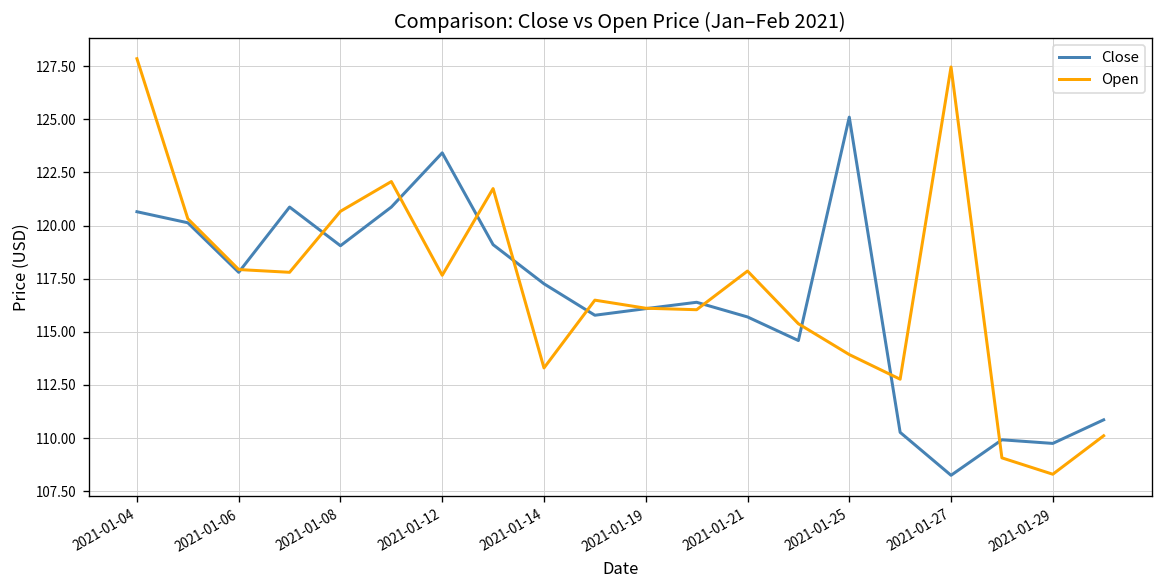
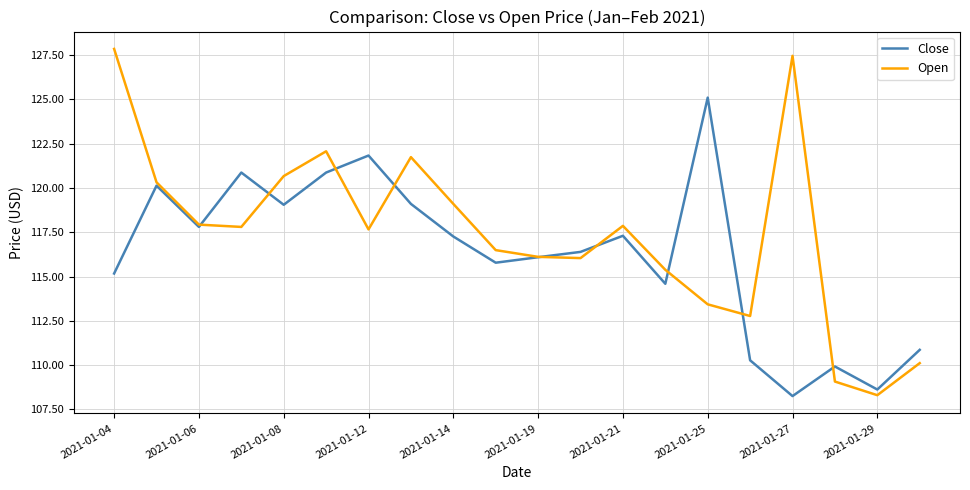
  {
    "Close": {
-     "2021-01-04": 120.7,
+     "2021-01-04": 115.2,
      "2021-01-08": 119.1,
-     "2021-01-12": 123.4,
+     "2021-01-12": 121.8,
      "2021-01-14": 117.3,
-     "2021-01-21": 115.7,
+     "2021-01-21": 117.3,
      "2021-01-25": 125.1,
      "2021-01-27": 108.3,
-     "2021-01-29": 109.8
+     "2021-01-29": 108.6
    },
    "Open": {
      "2021-01-04": 127.9,
      "2021-01-08": 120.7,
      "2021-01-12": 117.7,
-     "2021-01-14": 113.3,
+     "2021-01-14": 119.1,
      "2021-01-21": 117.9,
-     "2021-01-25": 113.9,
+     "2021-01-25": 113.4,
      "2021-01-27": 127.5,
      "2021-01-29": 108.3
    }
  }
